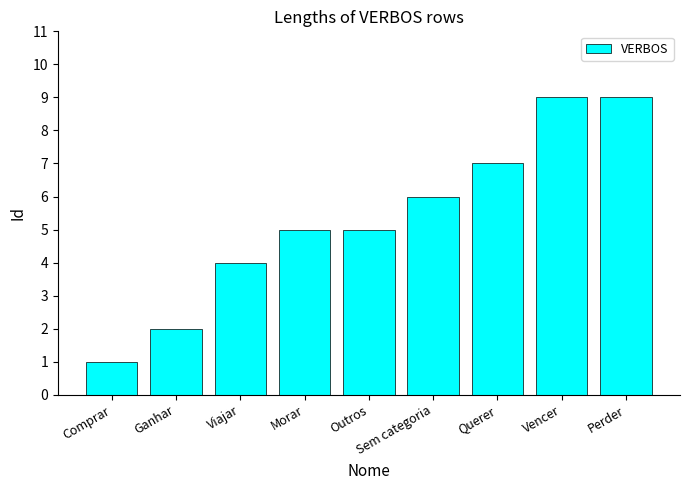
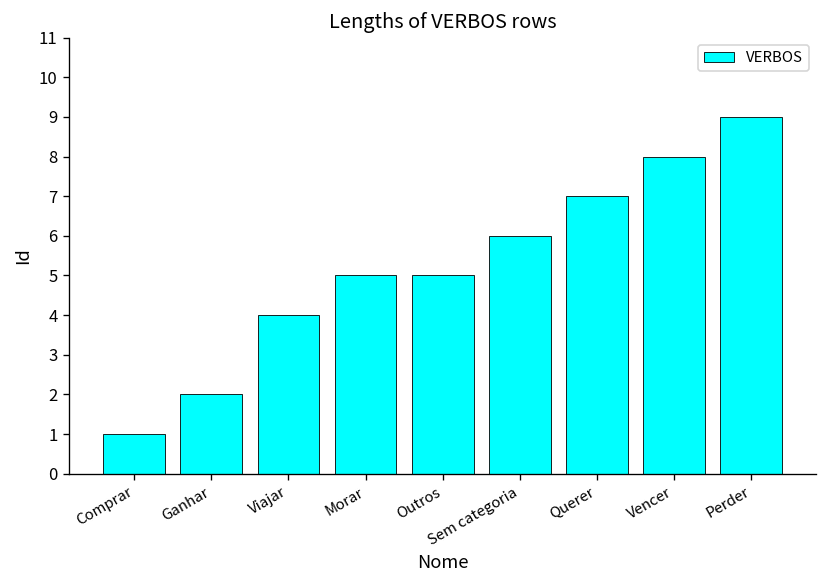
  {
    "Comprar": 1,
    "Ganhar": 2,
    "Viajar": 4,
    "Morar": 5,
    "Outros": 5,
    "Sem categoria": 6,
    "Querer": 7,
-   "Vencer": 9,
+   "Vencer": 8,
    "Perder": 9
  }
